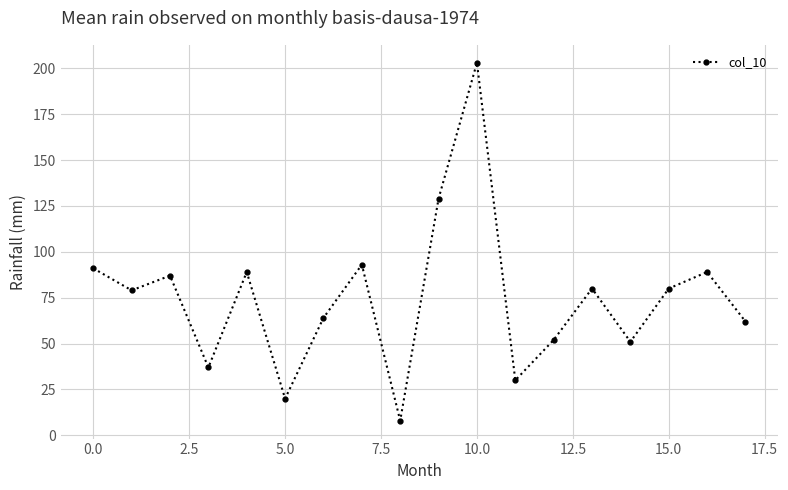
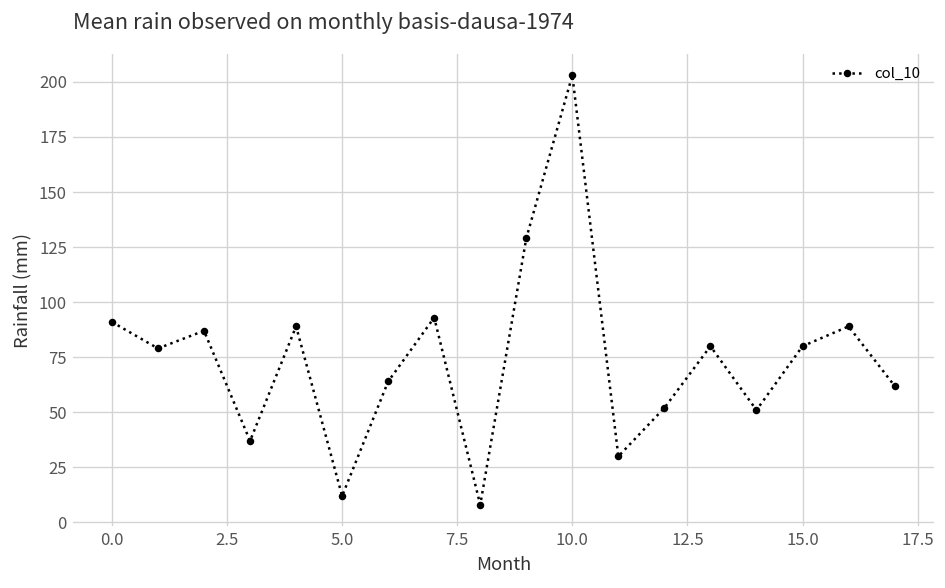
  {
    "0.0": 91,
-   "5.0": 20,
+   "5.0": 12,
    "10.0": 203,
    "15.0": 80
  }
